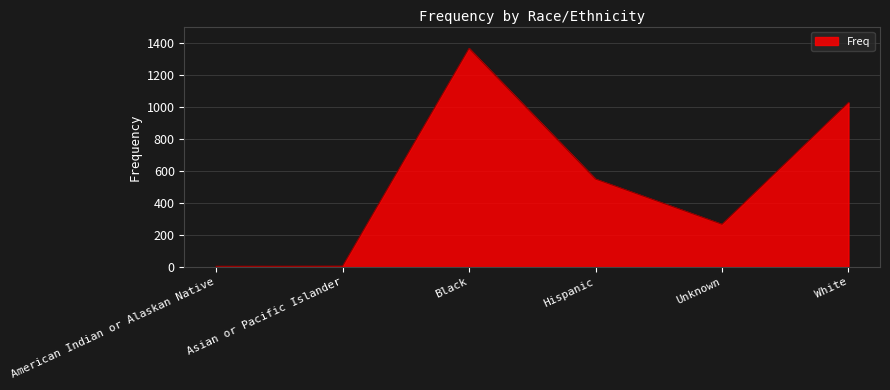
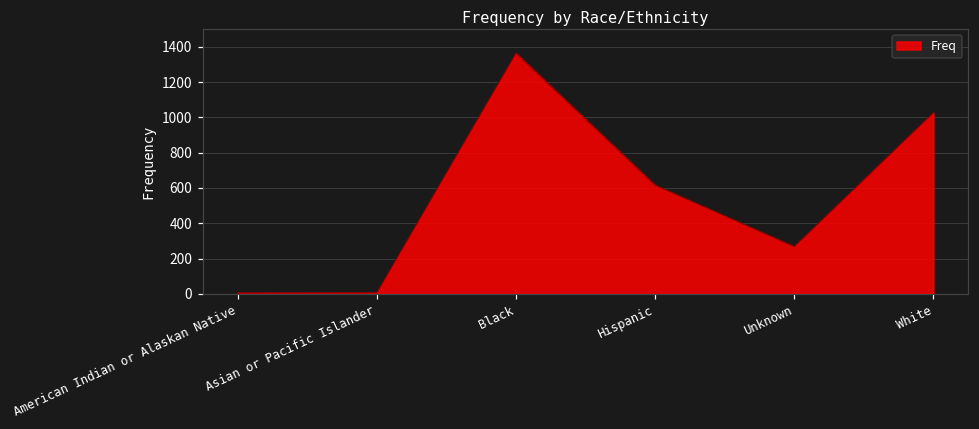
  {
    "American Indian or Alaskan Native": 10,
    "Asian or Pacific Islander": 10,
    "Black": 1360,
-   "Hispanic": 550,
+   "Hispanic": 620,
    "Unknown": 270,
    "White": 1030
  }
